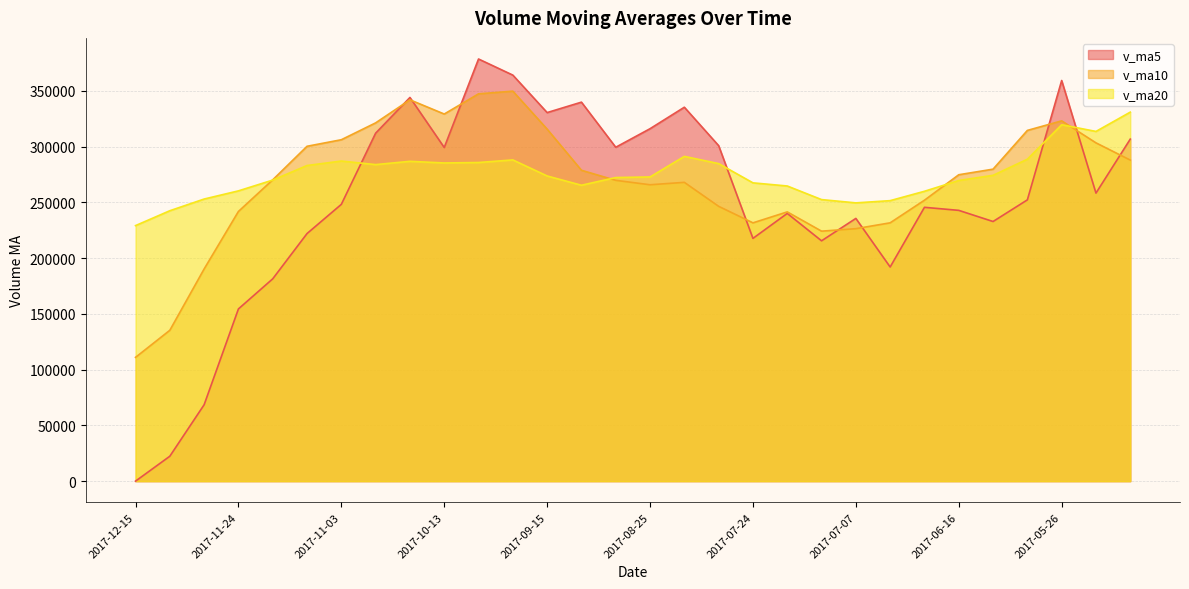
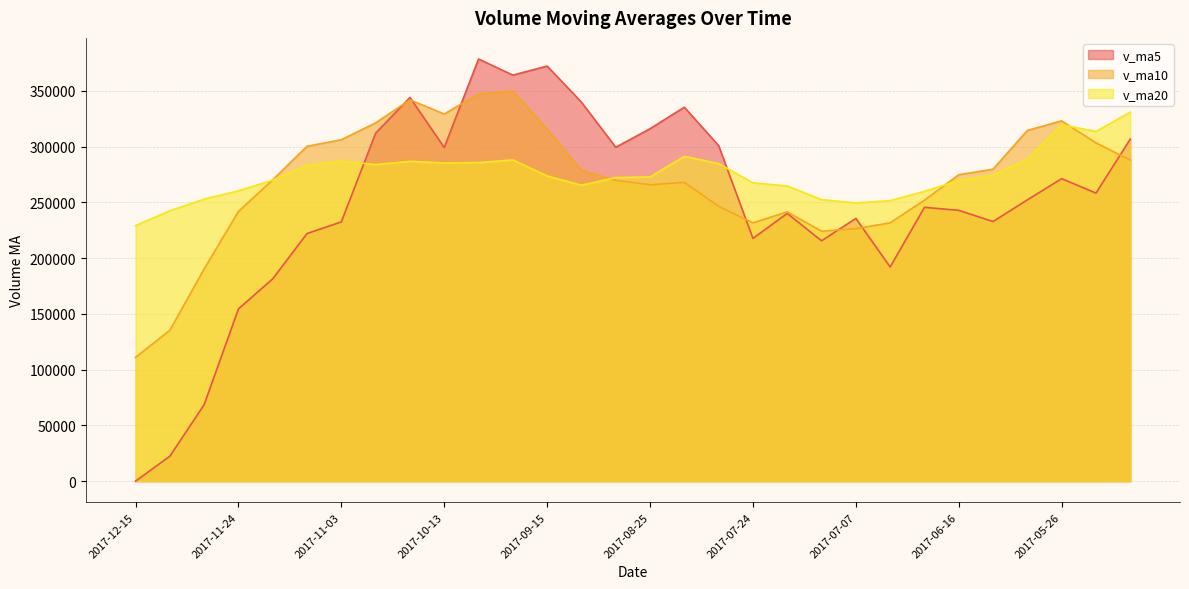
  {
    "v_ma5": {
      "2017-12-15": 0,
      "2017-11-24": 154000,
-     "2017-11-03": 248000,
+     "2017-11-03": 232000,
      "2017-10-13": 299000,
-     "2017-09-15": 330000,
+     "2017-09-15": 372000,
      "2017-08-25": 316000,
      "2017-07-24": 218000,
      "2017-07-07": 236000,
      "2017-06-16": 243000,
-     "2017-05-26": 359000
+     "2017-05-26": 271000
    }
  }
